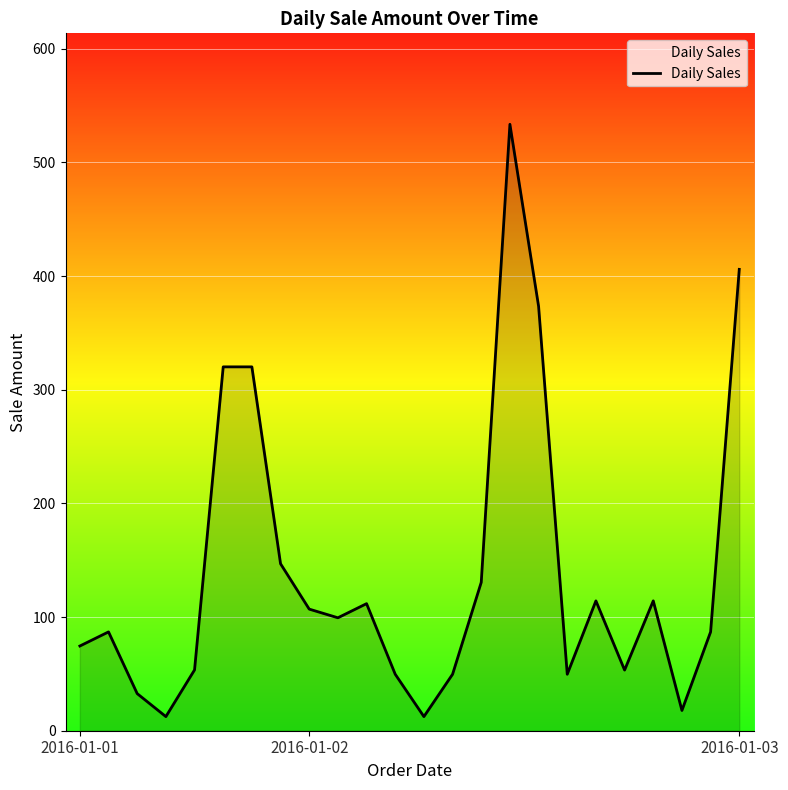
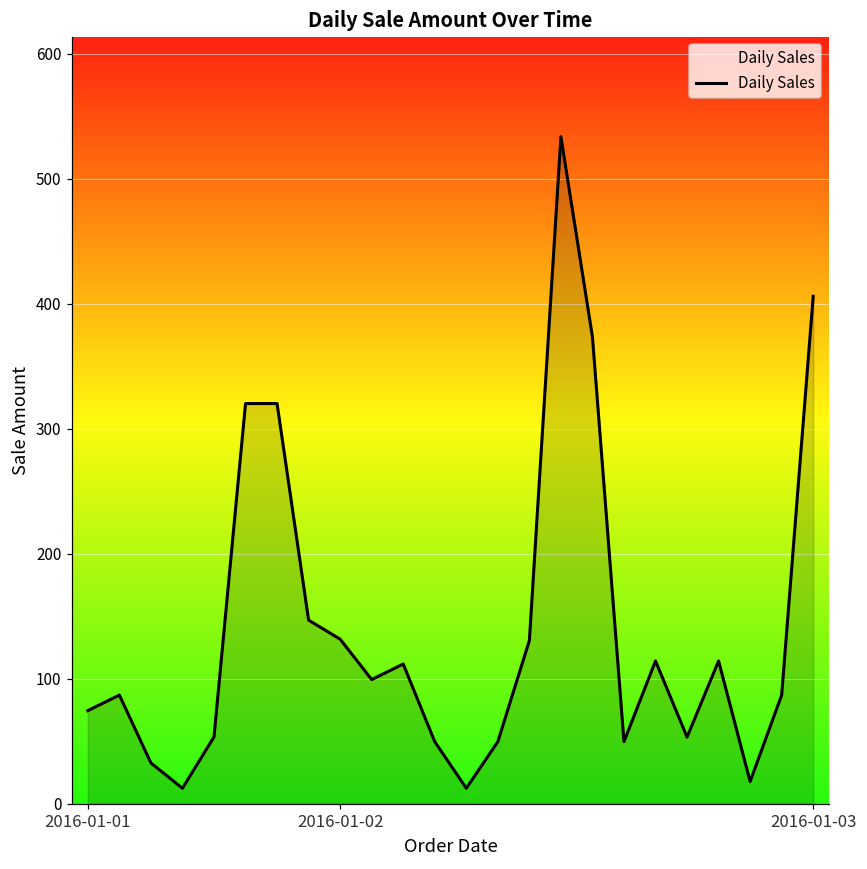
  {
    "2016-01-01": 75,
-   "2016-01-02": 107,
+   "2016-01-02": 132,
    "2016-01-03": 406
  }
